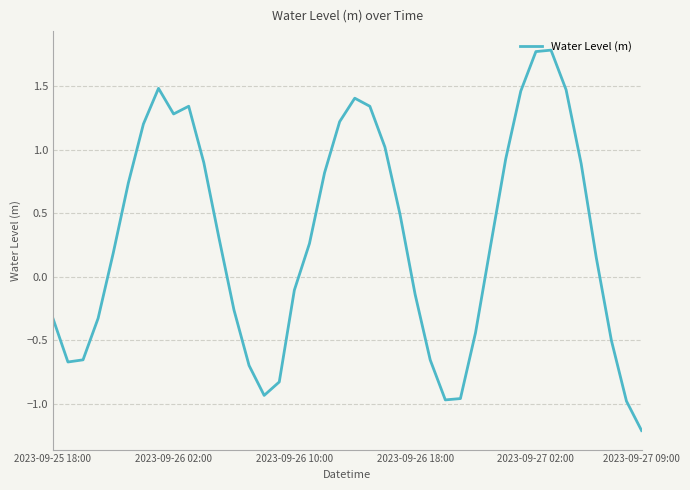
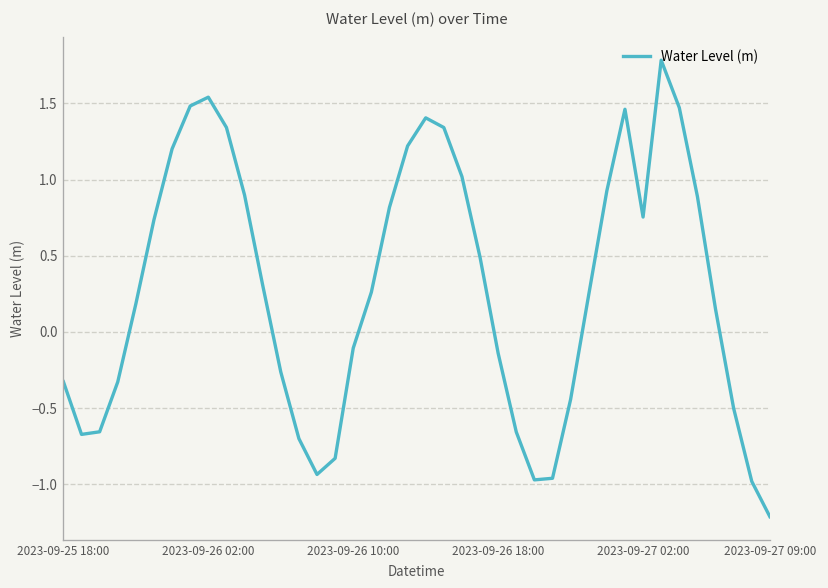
  {
    "2023-09-25 18:00": -0.33,
-   "2023-09-26 02:00": 1.28,
+   "2023-09-26 02:00": 1.54,
    "2023-09-26 10:00": -0.11,
    "2023-09-26 18:00": -0.14,
-   "2023-09-27 02:00": 1.77,
+   "2023-09-27 02:00": 0.75,
    "2023-09-27 09:00": -1.21
  }
